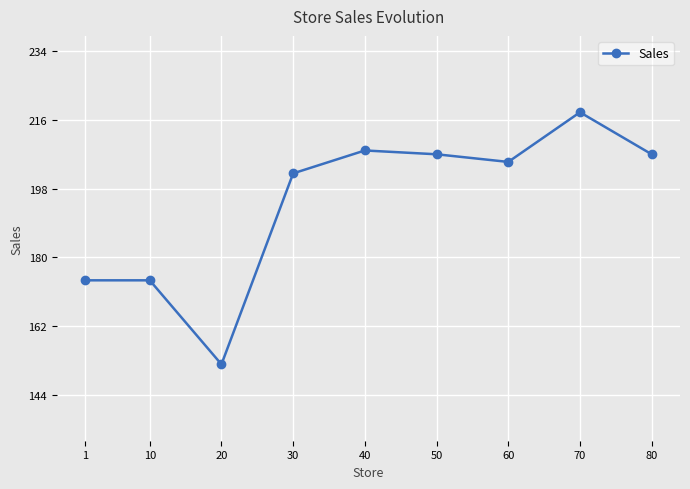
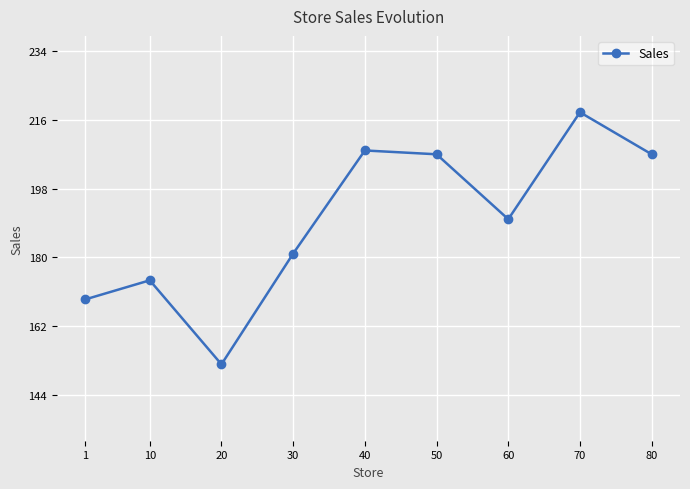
  {
-   "1": 174,
+   "1": 169,
    "10": 174,
    "20": 152,
-   "30": 202,
+   "30": 181,
    "40": 208,
    "50": 207,
-   "60": 205,
+   "60": 190,
    "70": 218,
    "80": 207
  }
